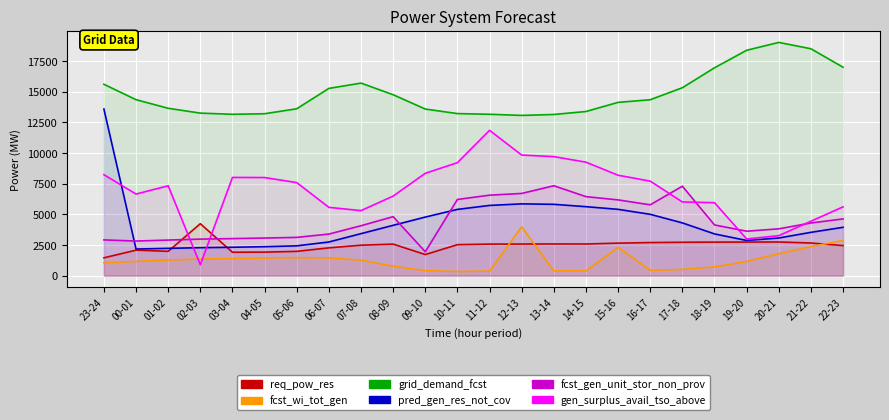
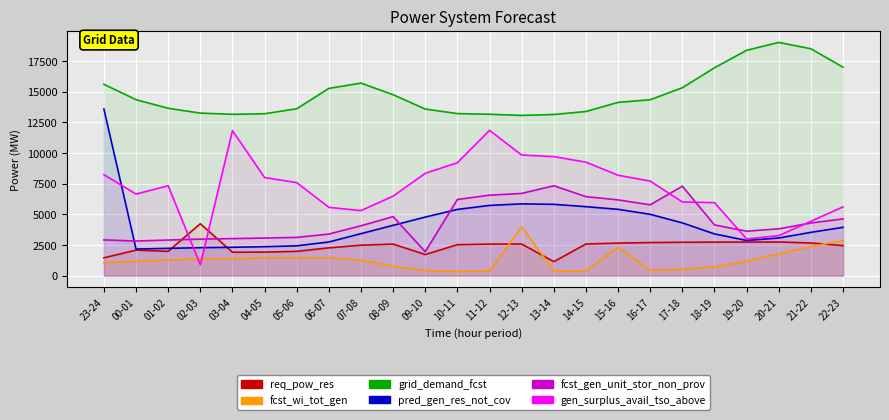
  {
    "req_pow_res": {
      "23-24": 1500,
      "01-02": 2000,
      "02-03": 4200,
      "03-04": 1900,
      "04-05": 1900,
      "05-06": 2000,
      "06-07": 2300,
      "07-08": 2500,
      "08-09": 2600,
      "09-10": 1700,
      "10-11": 2500,
      "11-12": 2600,
      "12-13": 2600,
-     "13-14": 2600,
+     "13-14": 1100,
      "14-15": 2600,
      "15-16": 2700,
      "16-17": 2700,
      "17-18": 2700,
      "18-19": 2700,
      "20-21": 2700,
      "21-22": 2700,
      "22-23": 2500
    },
    "fcst_wi_tot_gen": {
      "23-24": 1100,
      "00-01": 1200,
      "01-02": 1300,
      "02-03": 1400,
      "03-04": 1400,
      "04-05": 1400,
      "05-06": 1500,
      "06-07": 1400,
      "07-08": 1300,
      "08-09": 800,
      "09-10": 400,
      "10-11": 300,
      "11-12": 400,
      "12-13": 4000,
      "13-14": 400,
      "14-15": 400,
      "15-16": 2300,
      "16-17": 400,
      "17-18": 500,
      "18-19": 700,
      "19-20": 1200,
      "20-21": 1800,
      "21-22": 2400,
      "22-23": 2900
    },
    "grid_demand_fcst": {
      "23-24": 15600,
      "00-01": 14400,
      "01-02": 13700,
      "02-03": 13300,
      "03-04": 13200,
      "04-05": 13200,
      "05-06": 13600,
      "06-07": 15300,
      "07-08": 15700,
      "08-09": 14800,
      "09-10": 13600,
      "10-11": 13200,
      "11-12": 13200,
      "12-13": 13100,
      "13-14": 13100,
      "14-15": 13400,
      "15-16": 14100,
      "16-17": 14400,
      "17-18": 15300,
      "18-19": 17000,
      "19-20": 18400,
      "20-21": 19000,
      "21-22": 18500,
      "22-23": 17000
    },
    "pred_gen_res_not_cov": {
      "23-24": 13600,
      "01-02": 2200,
      "02-03": 2300,
      "03-04": 2300,
      "04-05": 2400,
      "05-06": 2400,
      "06-07": 2700,
      "07-08": 3400,
      "08-09": 4100,
      "09-10": 4800,
      "10-11": 5400,
      "11-12": 5700,
      "12-13": 5900,
      "13-14": 5800,
      "14-15": 5600,
      "15-16": 5400,
      "16-17": 5000,
      "17-18": 4300,
      "18-19": 3400,
      "21-22": 3500,
      "22-23": 3900
    },
    "fcst_gen_unit_stor_non_prov": {
      "23-24": 2900,
      "00-01": 2800,
      "01-02": 2900,
      "02-03": 3000,
      "03-04": 3000,
      "04-05": 3100,
      "05-06": 3100,
      "06-07": 3400,
      "07-08": 4100,
      "08-09": 4800,
      "09-10": 2000,
      "10-11": 6200,
      "11-12": 6600,
      "12-13": 6700,
      "13-14": 7300,
      "14-15": 6400,
      "15-16": 6200,
      "16-17": 5800,
      "17-18": 7300,
      "18-19": 4100,
      "19-20": 3600,
      "20-21": 3800,
      "22-23": 4600
    },
    "gen_surplus_avail_tso_above": {
      "23-24": 8200,
      "00-01": 6700,
      "01-02": 7300,
      "02-03": 900,
-     "03-04": 8000,
+     "03-04": 11800,
      "04-05": 8000,
      "05-06": 7600,
      "06-07": 5600,
      "07-08": 5300,
      "08-09": 6500,
      "09-10": 8300,
      "10-11": 9200,
      "11-12": 11900,
      "12-13": 9800,
      "13-14": 9700,
      "14-15": 9300,
      "15-16": 8200,
      "16-17": 7700,
      "17-18": 6000,
      "18-19": 6000,
      "22-23": 5600
    }
  }
